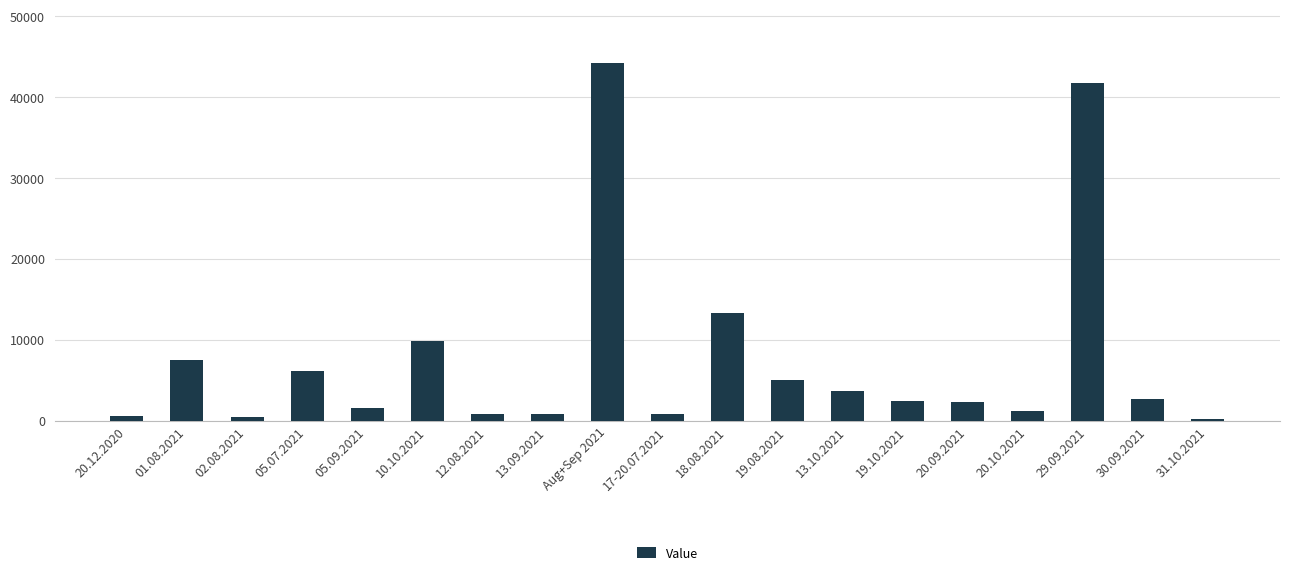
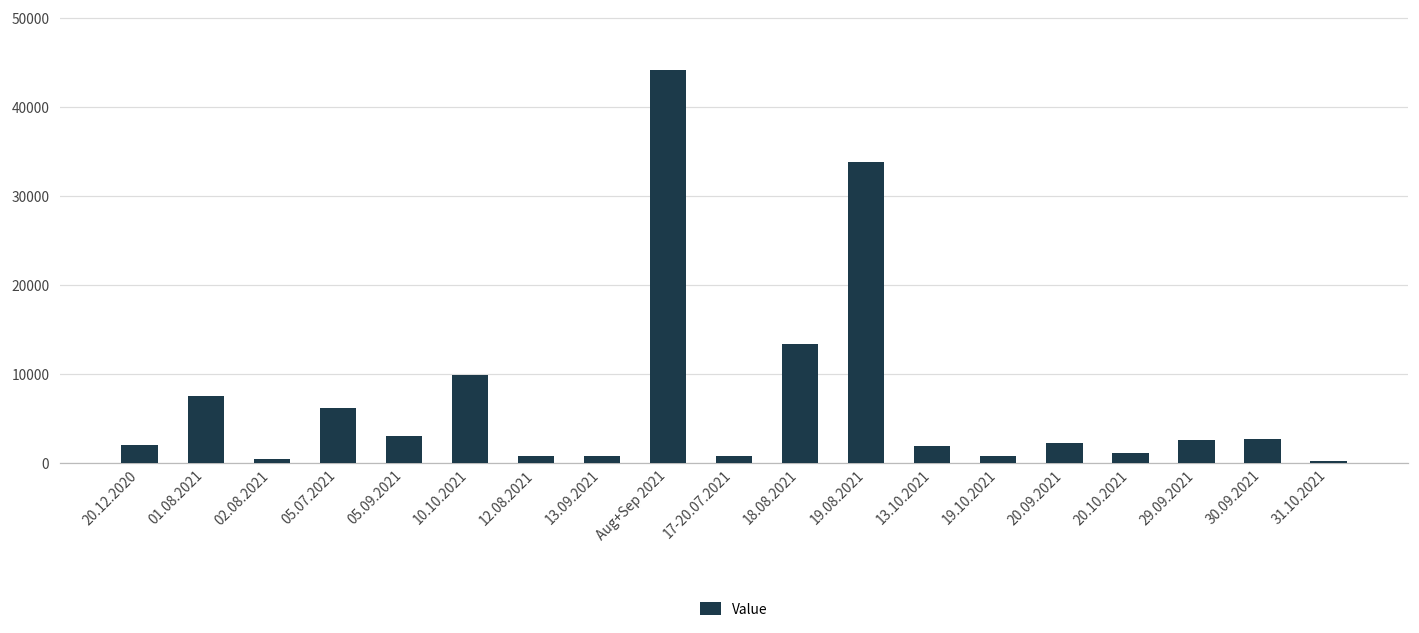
  {
-   "20.12.2020": 1000,
+   "20.12.2020": 2000,
    "01.08.2021": 8000,
    "02.08.2021": 1000,
    "05.07.2021": 6000,
-   "05.09.2021": 2000,
+   "05.09.2021": 3000,
    "10.10.2021": 10000,
    "12.08.2021": 1000,
    "13.09.2021": 1000,
    "Aug+Sep 2021": 44000,
    "17-20.07.2021": 1000,
    "18.08.2021": 13000,
-   "19.08.2021": 5000,
-   "13.10.2021": 4000,
-   "19.10.2021": 2000,
+   "19.08.2021": 34000,
+   "13.10.2021": 2000,
+   "19.10.2021": 1000,
    "20.09.2021": 2000,
    "20.10.2021": 1000,
-   "29.09.2021": 42000,
+   "29.09.2021": 3000,
    "30.09.2021": 3000
  }
